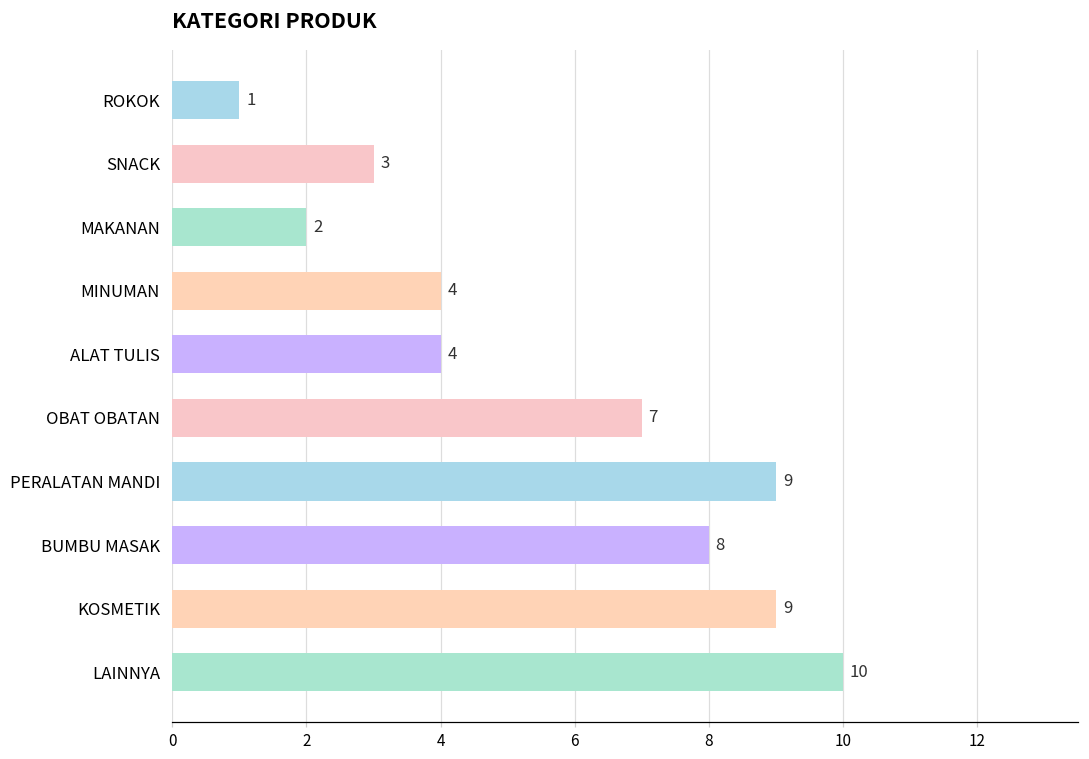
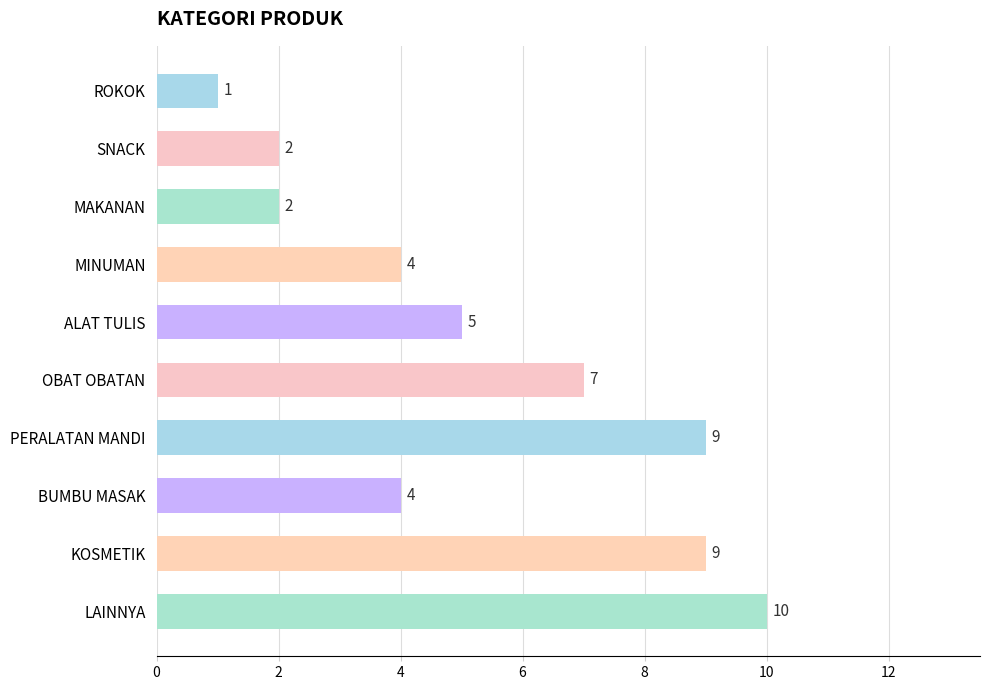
  {
    "ROKOK": 1,
-   "SNACK": 3,
+   "SNACK": 2,
    "MAKANAN": 2,
    "MINUMAN": 4,
-   "ALAT TULIS": 4,
+   "ALAT TULIS": 5,
    "OBAT OBATAN": 7,
    "PERALATAN MANDI": 9,
-   "BUMBU MASAK": 8,
+   "BUMBU MASAK": 4,
    "KOSMETIK": 9,
    "LAINNYA": 10
  }
